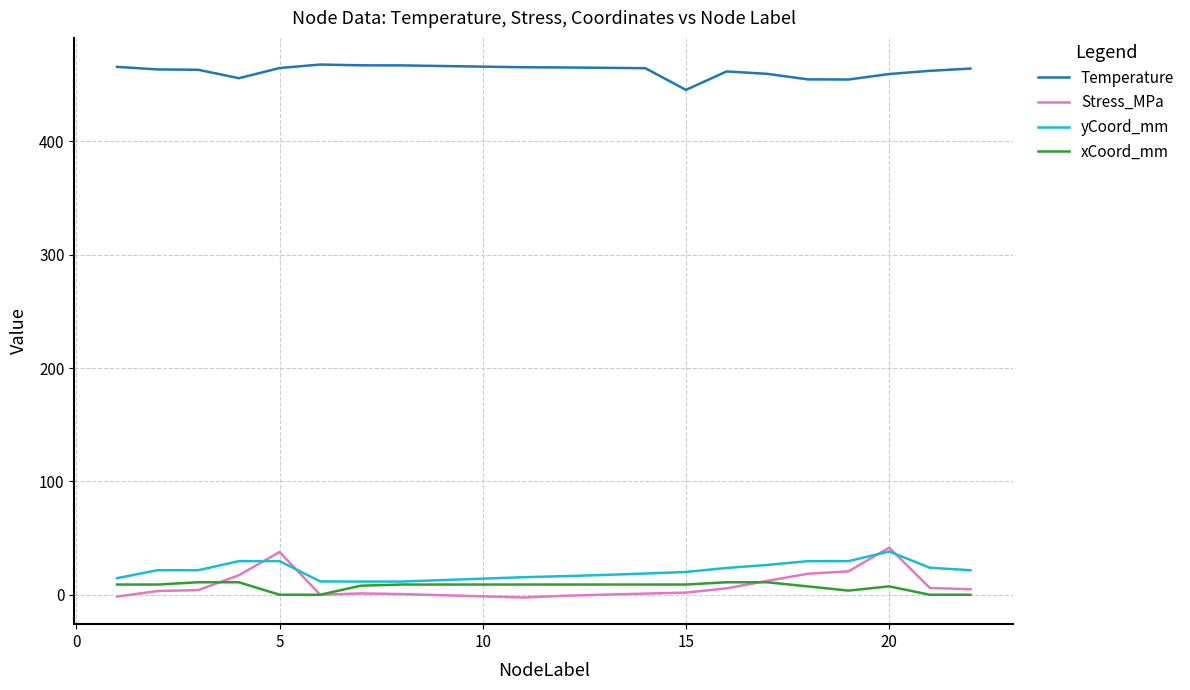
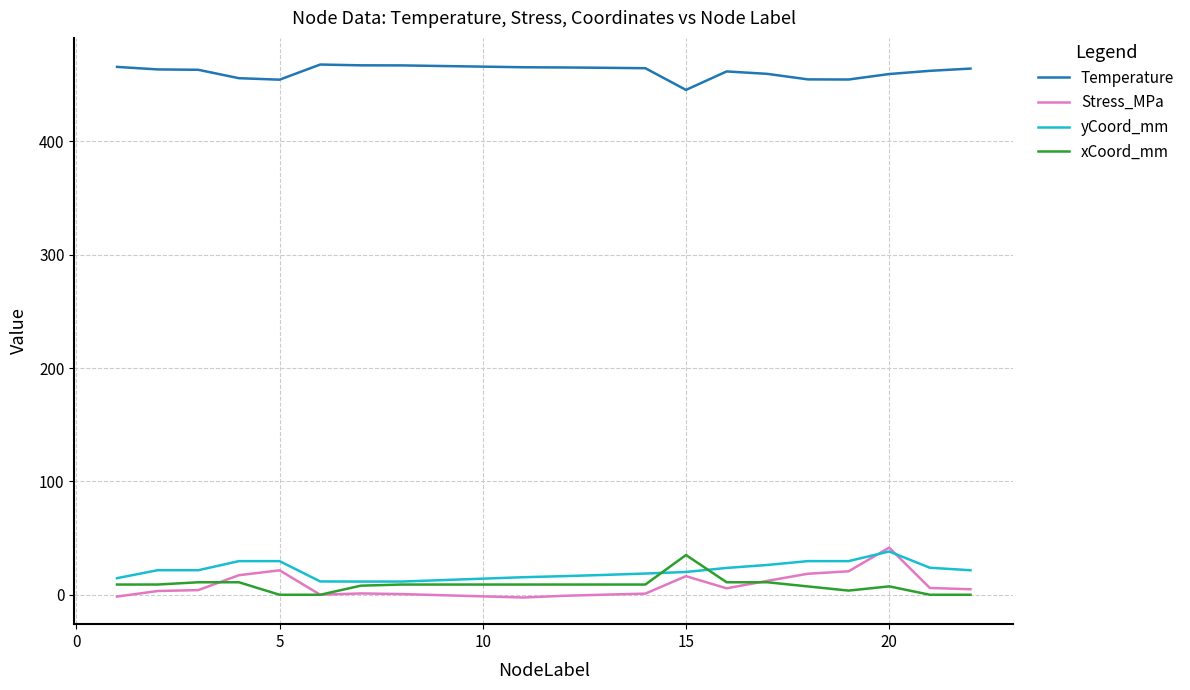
  {
    "Temperature": {
-     "5": 465,
+     "5": 454,
      "15": 445,
      "20": 459
    },
    "Stress_MPa": {
-     "5": 38,
-     "15": 2,
+     "5": 22,
+     "15": 16,
      "20": 42
    },
    "yCoord_mm": {
      "5": 30,
      "15": 20,
      "20": 38
    },
    "xCoord_mm": {
      "5": 0,
-     "15": 9,
+     "15": 35,
      "20": 7
    }
  }
